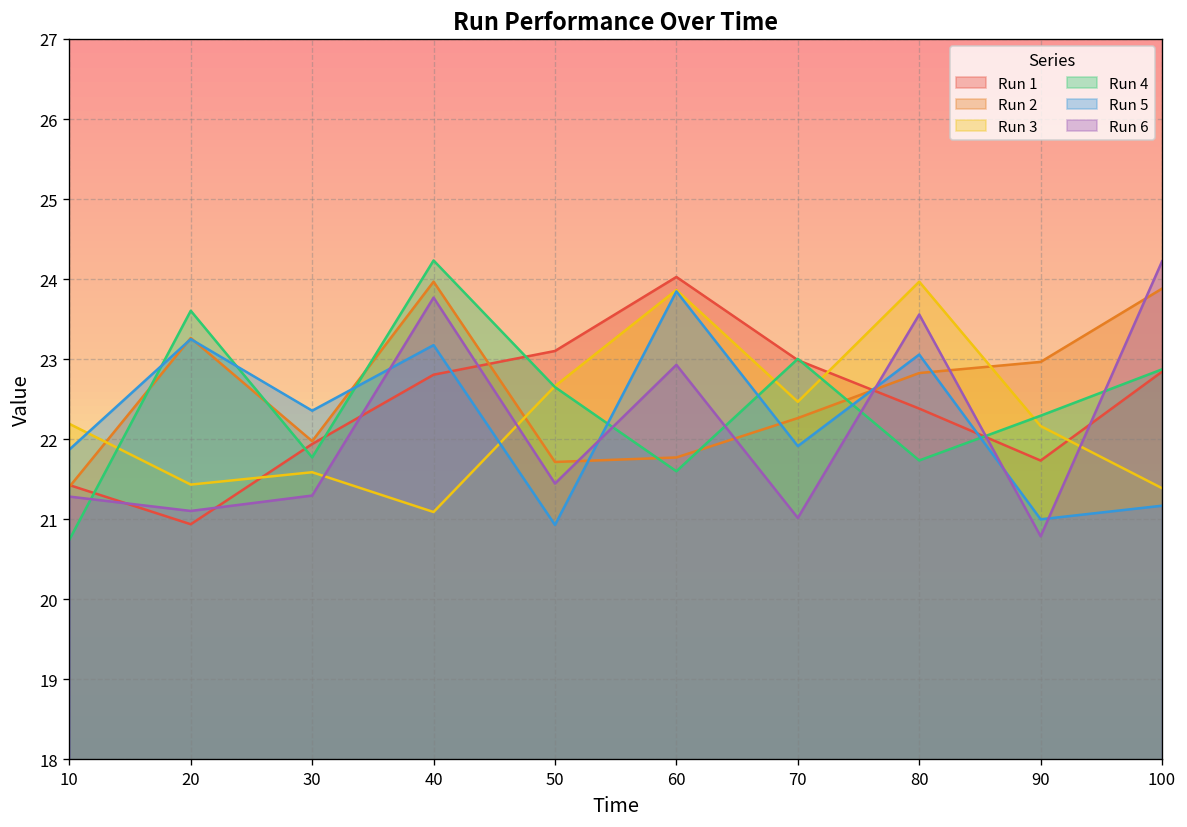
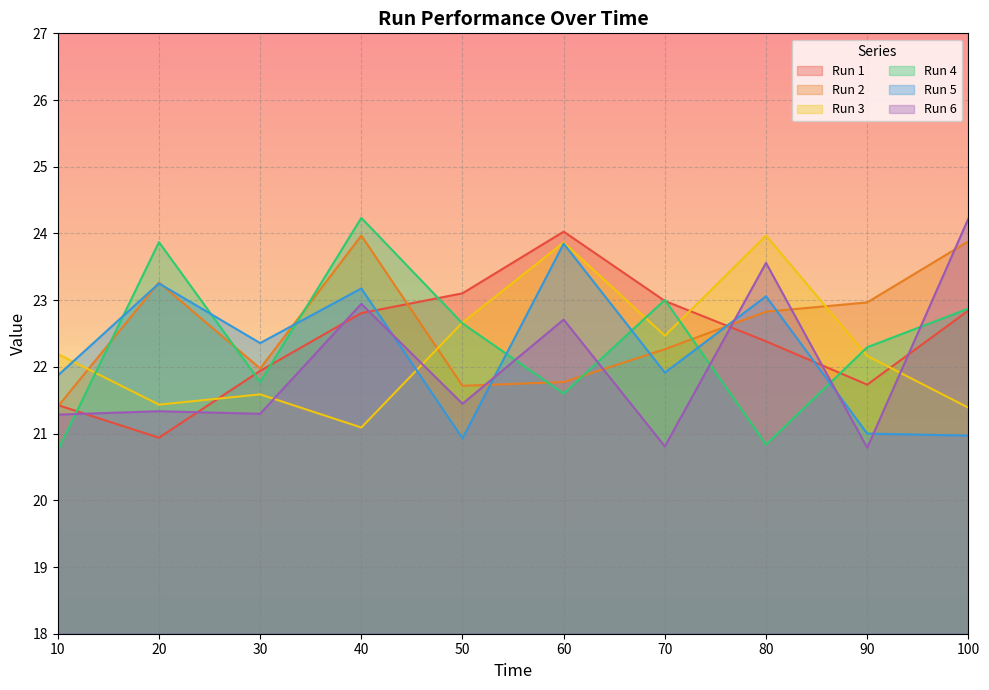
  {
    "Run 4": {
      "10": 20.7,
-     "20": 23.6,
+     "20": 23.9,
      "30": 21.8,
      "40": 24.2,
      "60": 21.6,
-     "80": 21.7,
+     "80": 20.8,
      "90": 22.3
    },
    "Run 5": {
      "10": 21.9,
      "30": 22.4,
      "40": 23.2,
      "50": 20.9,
      "70": 21.9,
      "80": 23.1,
      "90": 21.0,
-     "100": 21.2
+     "100": 21.0
    },
    "Run 6": {
      "10": 21.3,
-     "20": 21.1,
+     "20": 21.3,
      "30": 21.3,
-     "40": 23.8,
+     "40": 22.9,
      "50": 21.4,
-     "60": 22.9,
-     "70": 21.0,
+     "60": 22.7,
+     "70": 20.8,
      "80": 23.6,
      "90": 20.8,
      "100": 24.2
    }
  }
